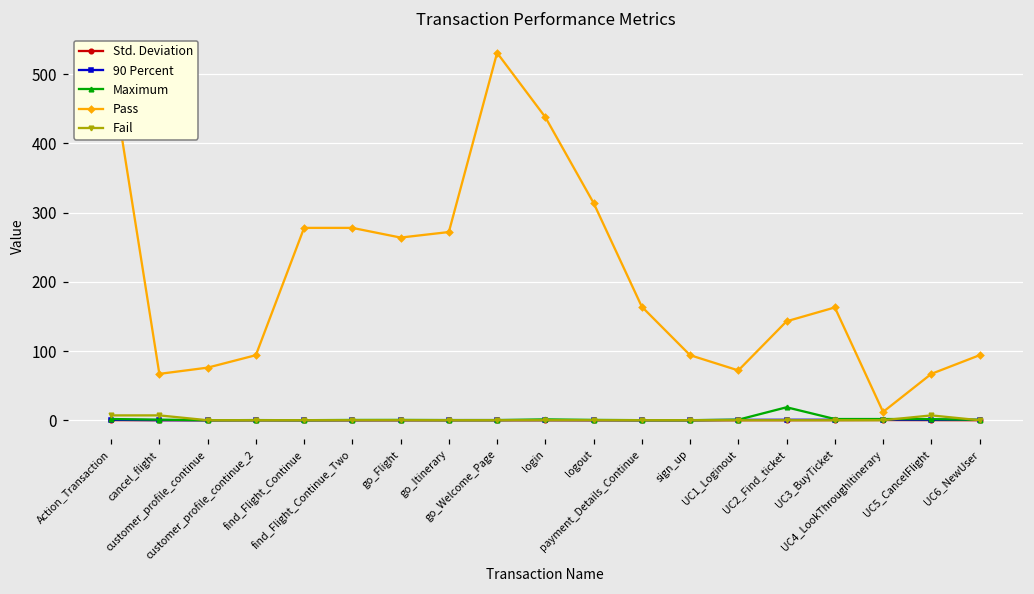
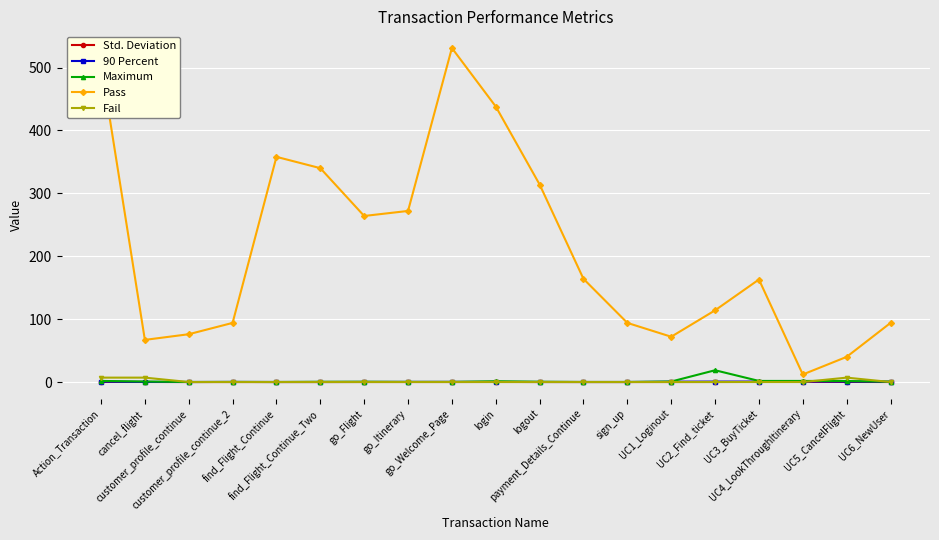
  {
    "Maximum": {
      "UC2_Find_ticket": 20
    },
    "Pass": {
      "cancel_flight": 70,
      "customer_profile_continue": 80,
      "customer_profile_continue_2": 90,
-     "find_Flight_Continue": 280,
-     "find_Flight_Continue_Two": 280,
+     "find_Flight_Continue": 360,
+     "find_Flight_Continue_Two": 340,
      "go_Flight": 260,
      "go_Itinerary": 270,
      "go_Welcome_Page": 530,
      "login": 440,
      "logout": 310,
      "payment_Details_Continue": 160,
      "sign_up": 90,
      "UC1_Loginout": 70,
-     "UC2_Find_ticket": 140,
+     "UC2_Find_ticket": 110,
      "UC3_BuyTicket": 160,
      "UC4_LookThroughItinerary": 10,
-     "UC5_CancelFlight": 70,
+     "UC5_CancelFlight": 40,
      "UC6_NewUser": 90
    },
    "Fail": {
      "Action_Transaction": 10,
      "cancel_flight": 10,
      "UC5_CancelFlight": 10
    }
  }
